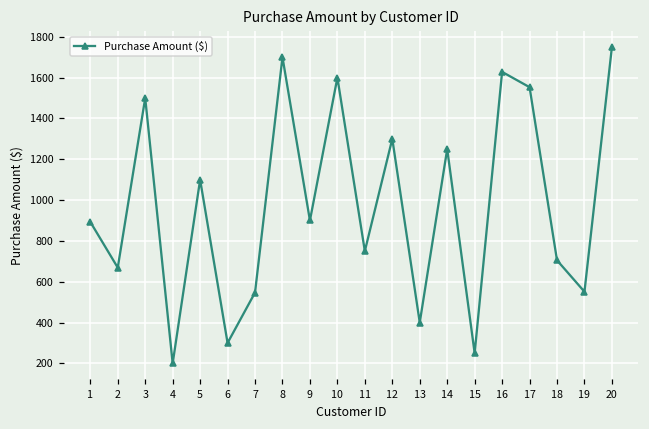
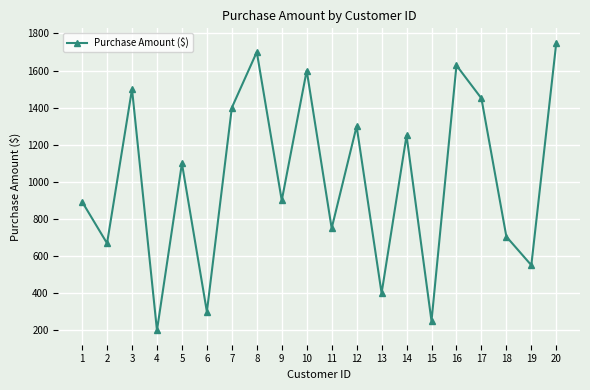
  {
    "1": 890,
    "2": 670,
    "3": 1500,
    "4": 200,
    "5": 1100,
    "6": 300,
-   "7": 550,
+   "7": 1400,
    "8": 1700,
    "9": 900,
    "10": 1600,
    "11": 750,
    "12": 1300,
    "13": 400,
    "14": 1250,
    "15": 250,
    "16": 1630,
-   "17": 1550,
+   "17": 1450,
    "18": 710,
    "19": 550,
    "20": 1750
  }
